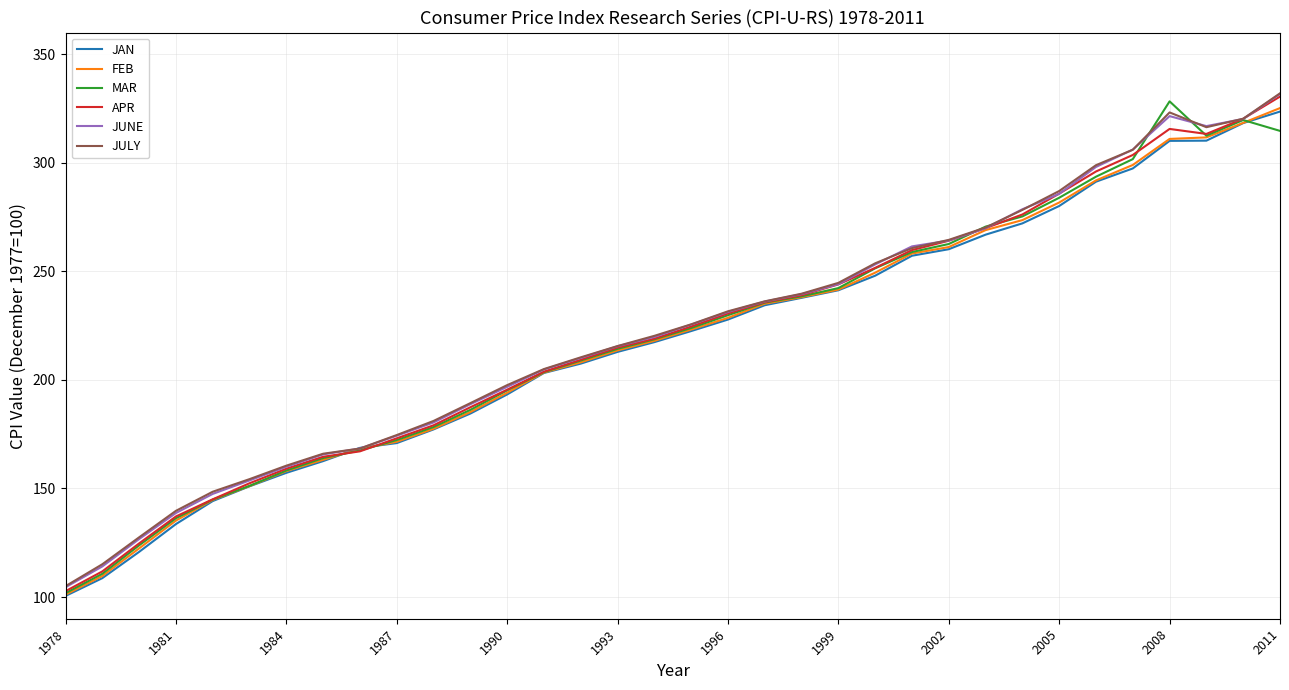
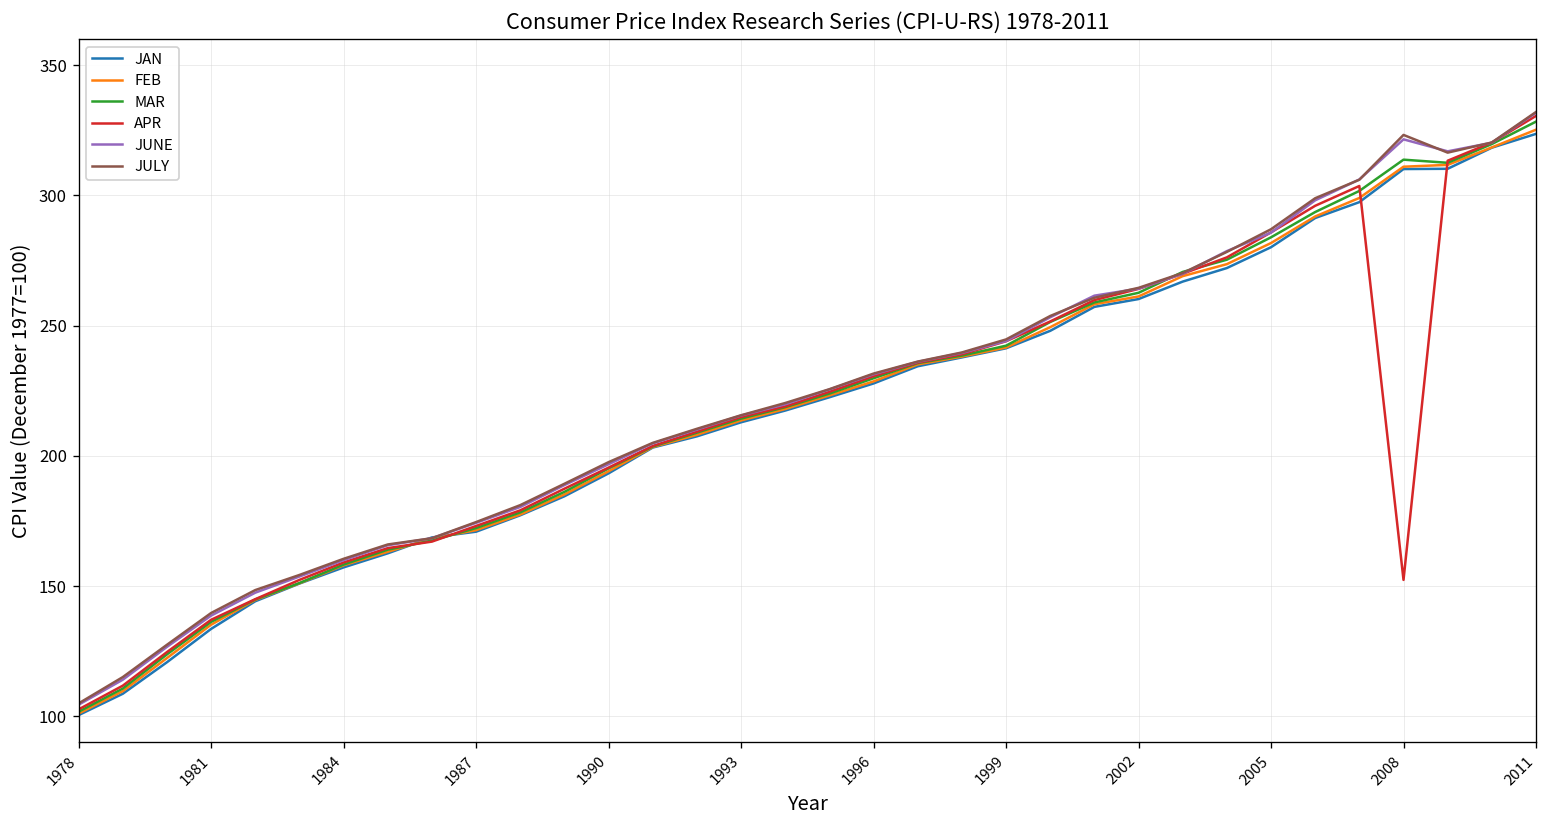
  {
    "JAN": {
      "1981": 134,
      "2005": 280,
      "2011": 324
    },
    "FEB": {
      "2005": 282,
      "2011": 325
    },
    "MAR": {
      "2002": 263,
      "2005": 284,
-     "2008": 328,
-     "2011": 315
+     "2008": 314,
+     "2011": 328
    },
    "APR": {
-     "2008": 316,
+     "2008": 152,
      "2011": 331
    },
    "JUNE": {
      "2008": 322
    },
    "JULY": {
      "2005": 287,
      "2008": 323
    }
  }
